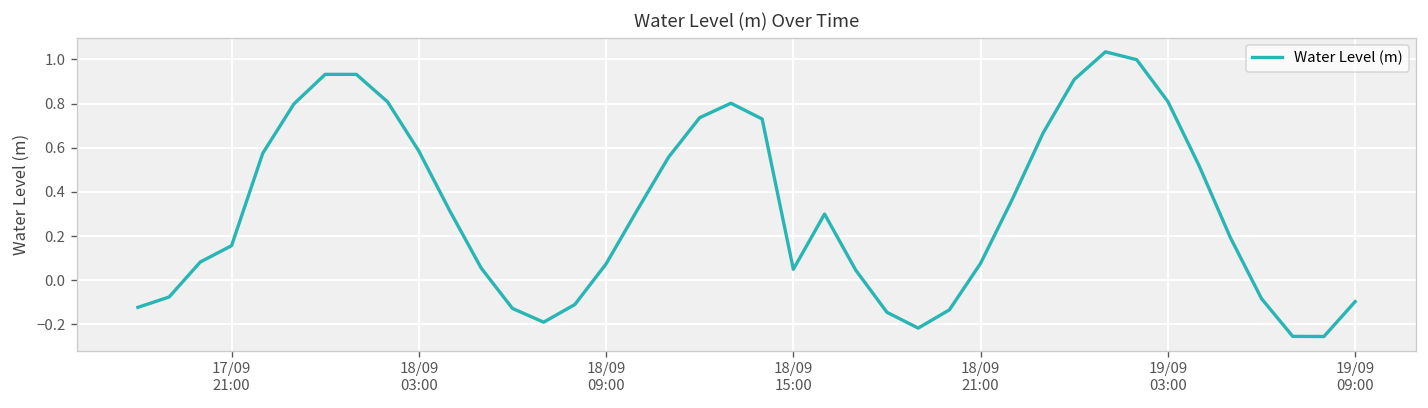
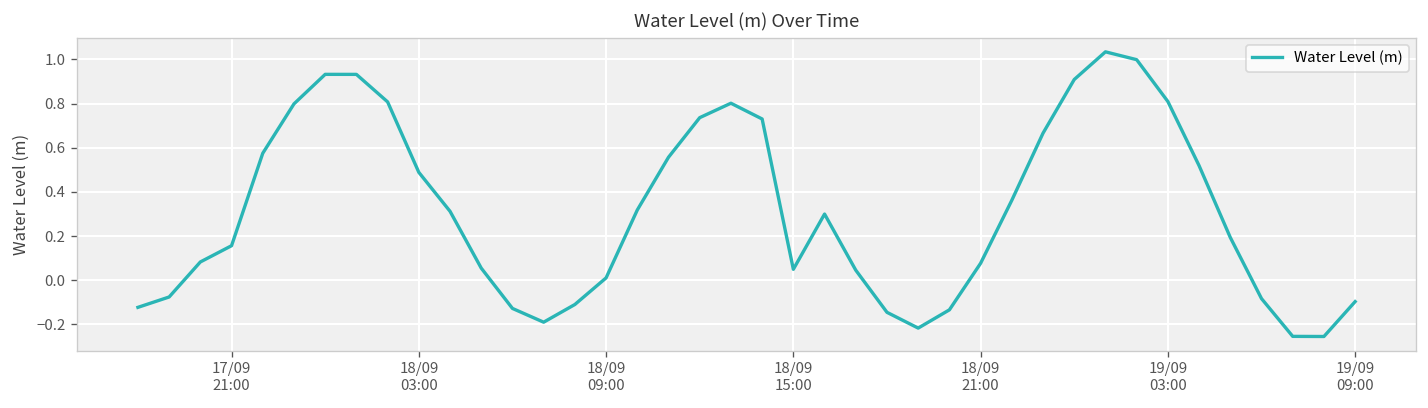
  {
    "17/09 21:00": 0.16,
-   "18/09 03:00": 0.59,
-   "18/09 09:00": 0.07,
+   "18/09 03:00": 0.49,
+   "18/09 09:00": 0.01,
    "18/09 15:00": 0.05,
    "18/09 21:00": 0.08,
    "19/09 03:00": 0.81,
    "19/09 09:00": -0.10
  }
